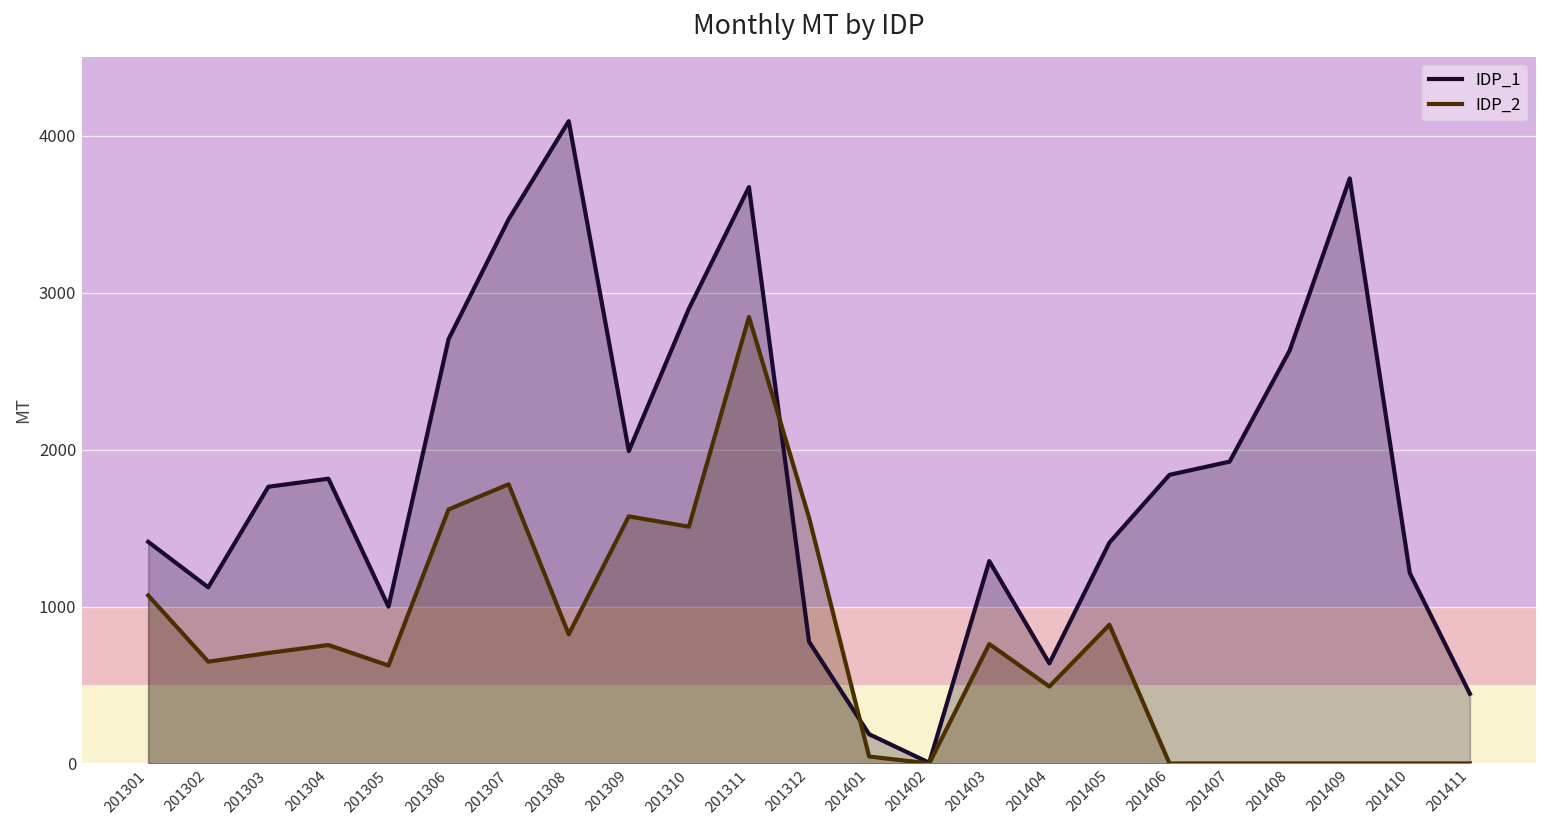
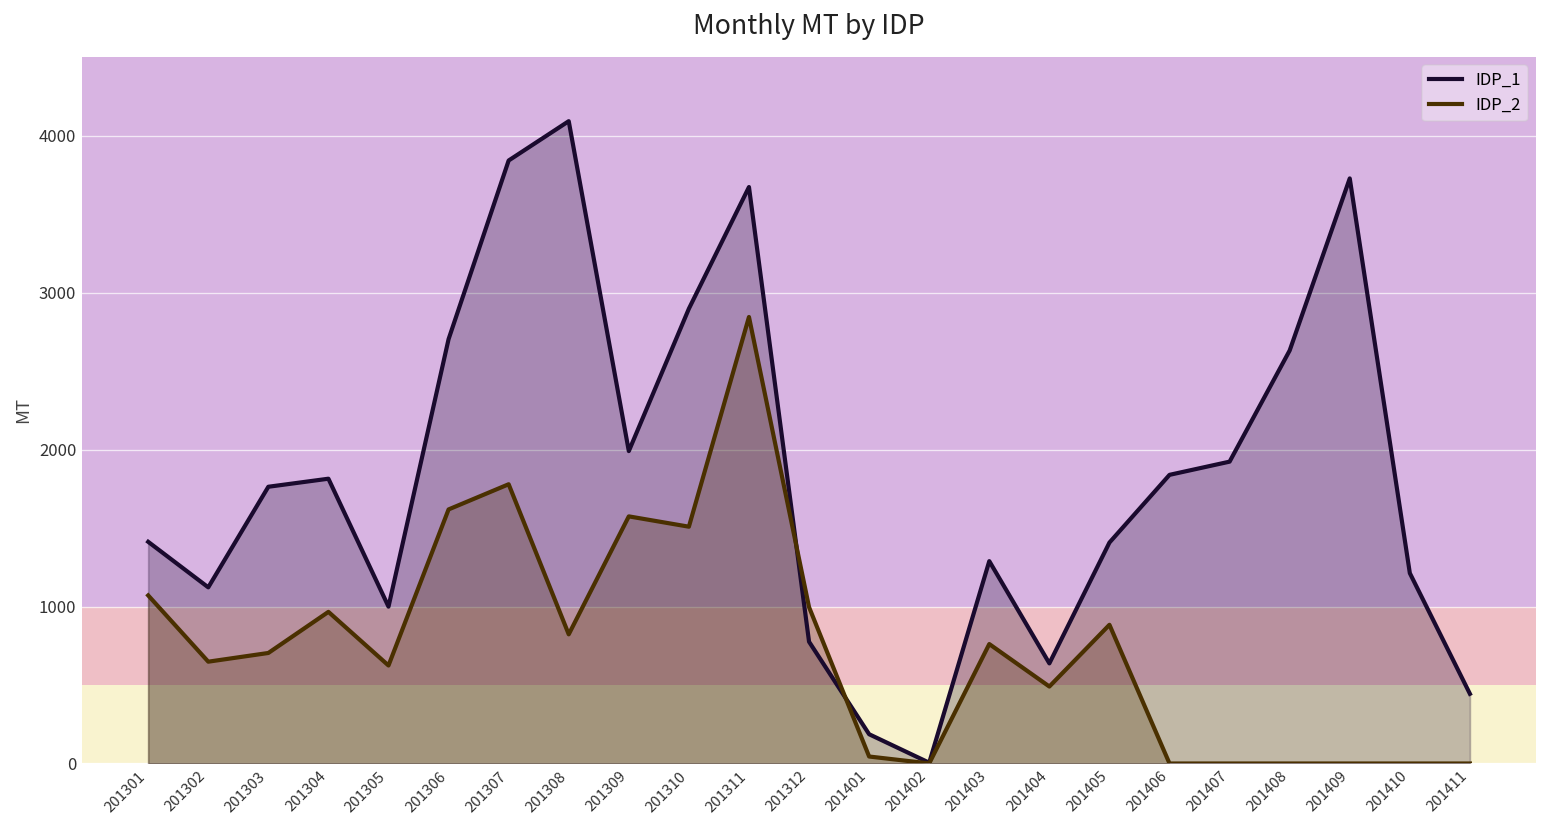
  {
    "IDP_1": {
      "201301": 1410,
      "201302": 1120,
      "201303": 1760,
      "201304": 1810,
      "201305": 1000,
      "201306": 2700,
-     "201307": 3470,
+     "201307": 3840,
      "201308": 4090,
      "201309": 1990,
      "201310": 2900,
      "201311": 3670,
      "201312": 780,
      "201401": 190,
      "201403": 1290,
      "201404": 640,
      "201405": 1410,
      "201406": 1840,
      "201407": 1920,
      "201408": 2630,
      "201409": 3730,
      "201410": 1210,
      "201411": 440
    },
    "IDP_2": {
      "201301": 1070,
      "201302": 650,
      "201303": 700,
-     "201304": 760,
+     "201304": 970,
      "201305": 620,
      "201306": 1620,
      "201307": 1780,
      "201308": 820,
      "201309": 1570,
      "201310": 1510,
      "201311": 2850,
-     "201312": 1570,
+     "201312": 1000,
      "201401": 40,
      "201403": 760,
      "201404": 490,
      "201405": 880,
      "201406": 0,
      "201407": 0,
      "201408": 0,
      "201409": 0,
      "201410": 0,
      "201411": 0
    }
  }
